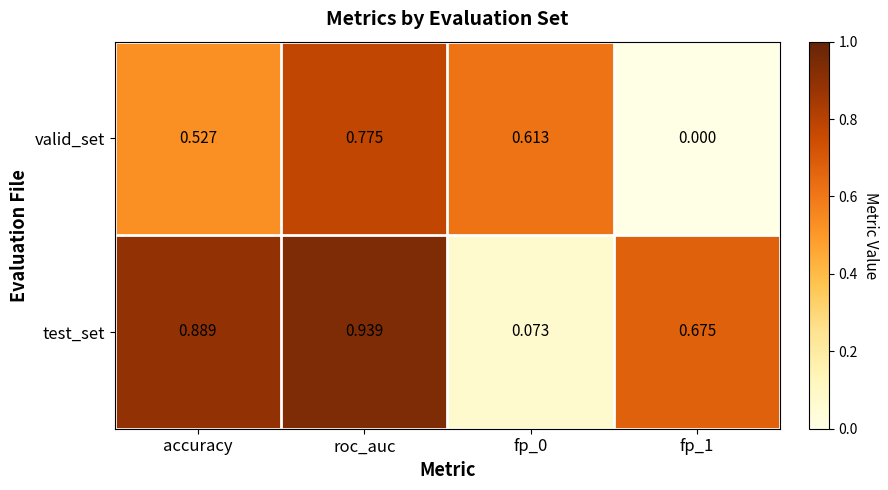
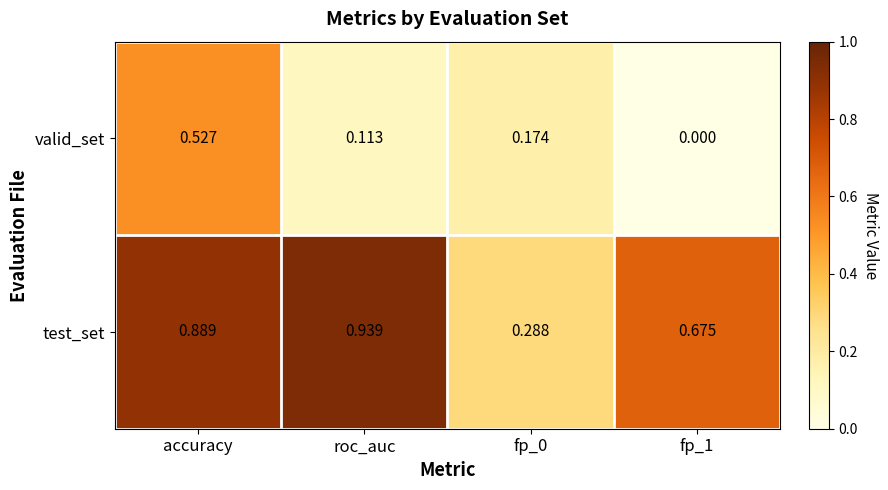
  {
    "valid_set": {
      "accuracy": 0.527,
-     "roc_auc": 0.775,
-     "fp_0": 0.613,
+     "roc_auc": 0.113,
+     "fp_0": 0.174,
      "fp_1": 0.000
    },
    "test_set": {
      "accuracy": 0.889,
      "roc_auc": 0.939,
-     "fp_0": 0.073,
+     "fp_0": 0.288,
      "fp_1": 0.675
    }
  }
